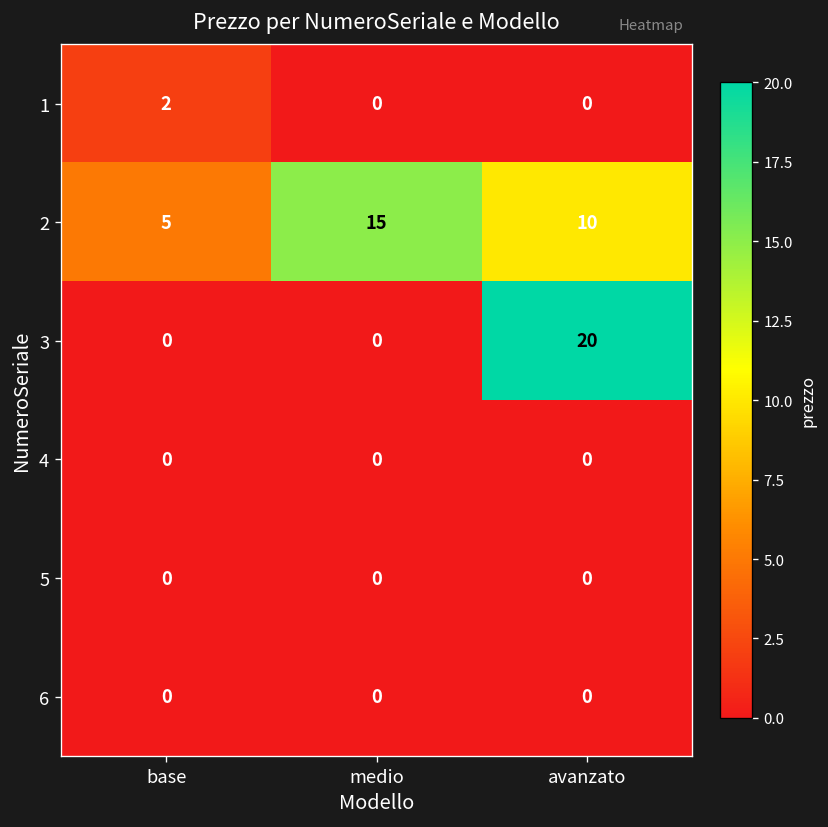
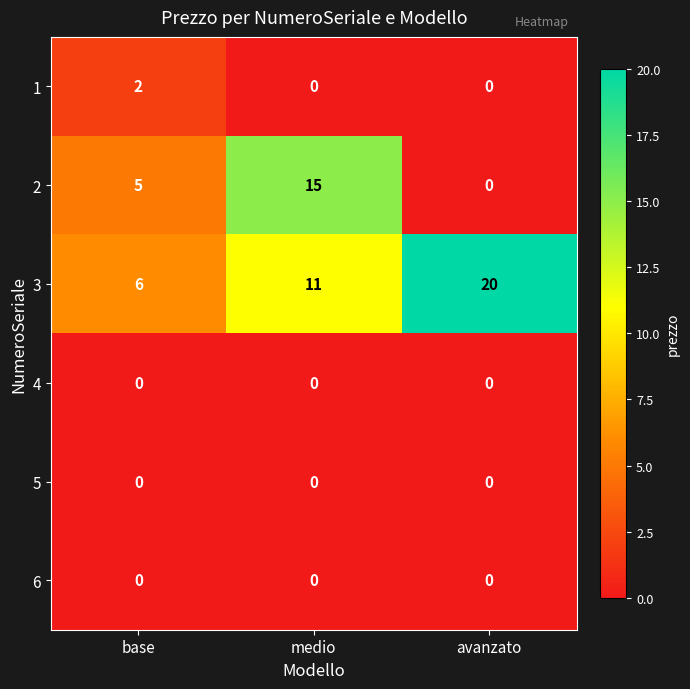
  {
    "1": {
      "base": 2,
      "medio": 0,
      "avanzato": 0
    },
    "2": {
      "base": 5,
      "medio": 15,
-     "avanzato": 10
+     "avanzato": 0
    },
    "3": {
-     "base": 0,
-     "medio": 0,
+     "base": 6,
+     "medio": 11,
      "avanzato": 20
    },
    "4": {
      "base": 0,
      "medio": 0,
      "avanzato": 0
    },
    "5": {
      "base": 0,
      "medio": 0,
      "avanzato": 0
    },
    "6": {
      "base": 0,
      "medio": 0,
      "avanzato": 0
    }
  }
